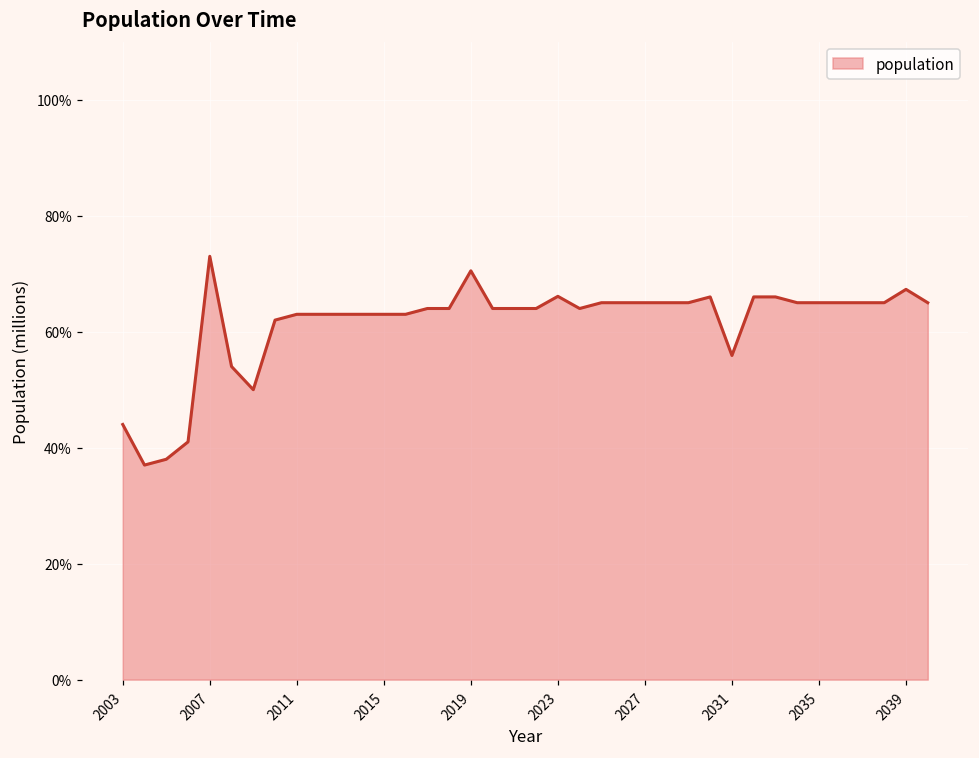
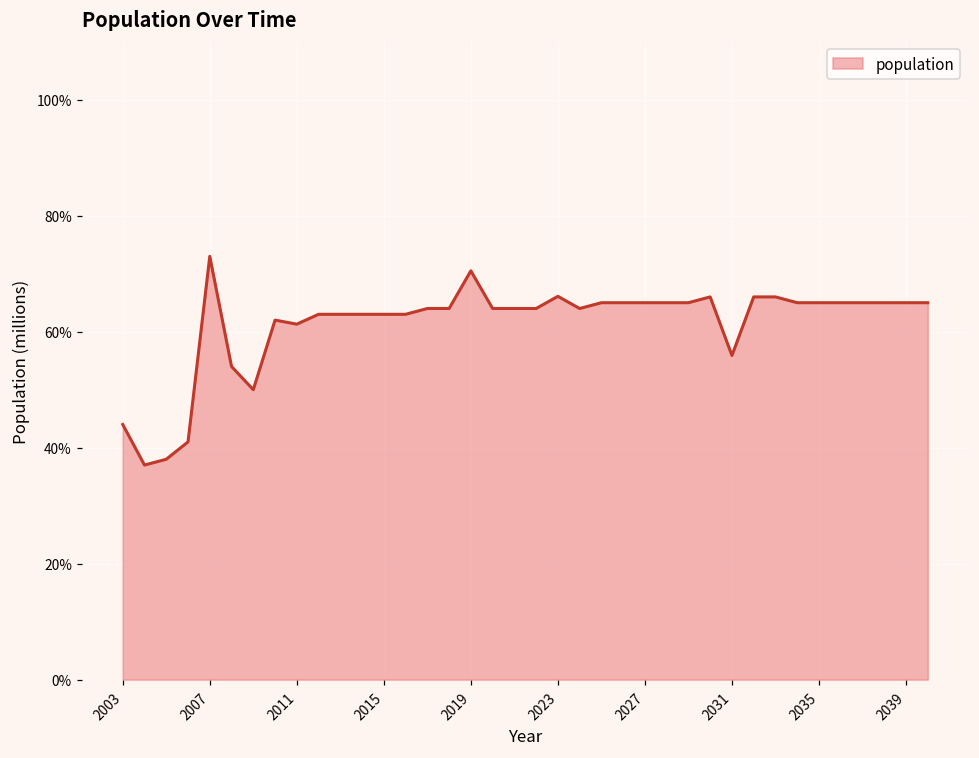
  {
    "2003": "44%",
    "2007": "73%",
-   "2011": "63%",
+   "2011": "61%",
    "2015": "63%",
    "2019": "71%",
    "2023": "66%",
    "2027": "65%",
    "2031": "56%",
    "2035": "65%",
-   "2039": "67%"
+   "2039": "65%"
  }
